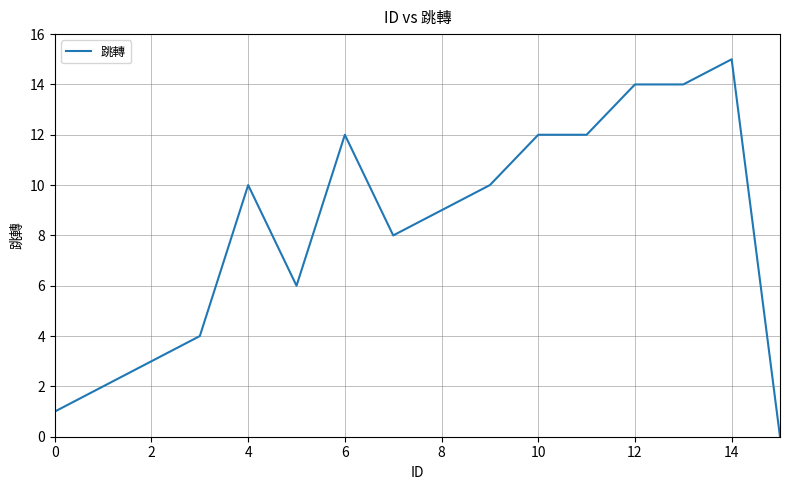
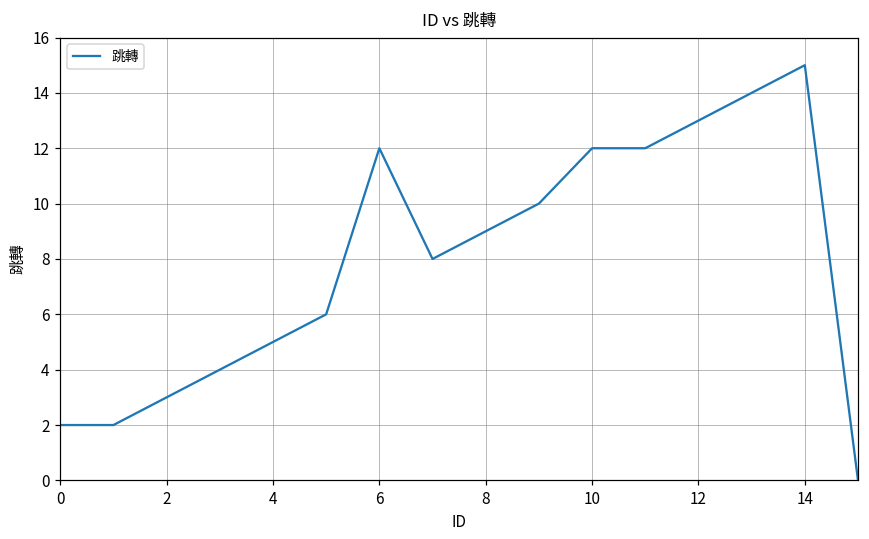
  {
-   "0": 1,
+   "0": 2,
    "2": 3,
-   "4": 10,
+   "4": 5,
    "6": 12,
    "8": 9,
    "10": 12,
-   "12": 14,
+   "12": 13,
    "14": 15
  }
